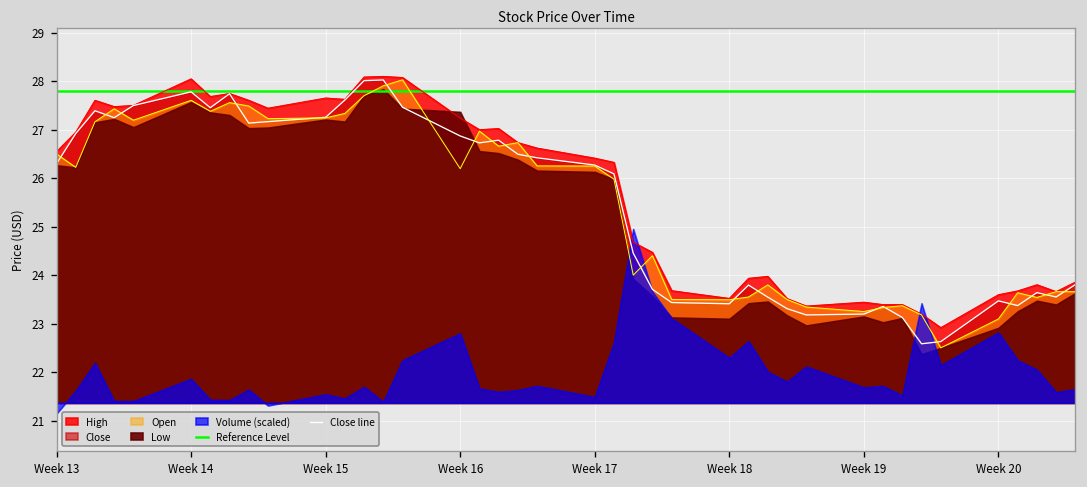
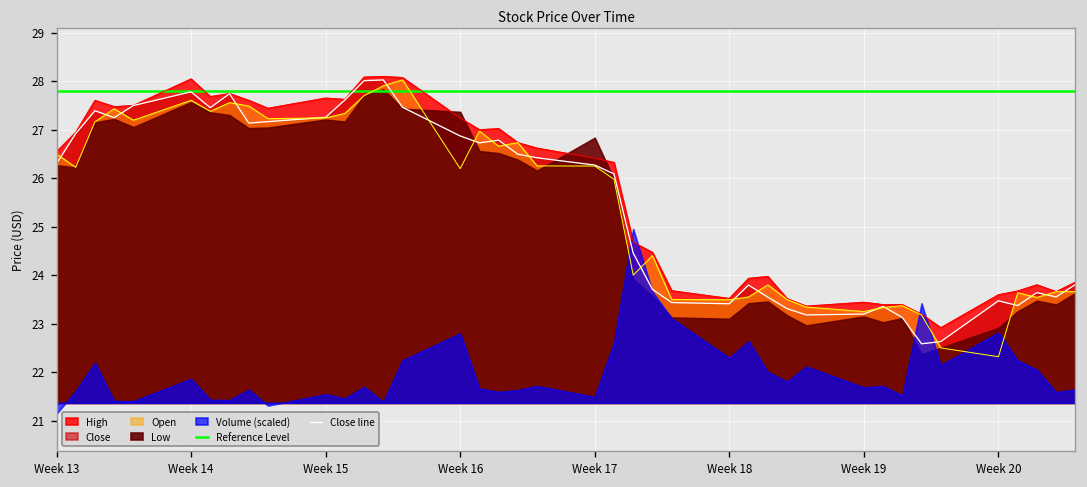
  {
    "Open": {
      "Week 16": 26.2,
-     "Week 20": 23.1
+     "Week 20": 22.3
    },
    "Low": {
      "Week 16": 27.4,
-     "Week 17": 26.1,
+     "Week 17": 26.8,
      "Week 18": 23.1,
      "Week 20": 22.9
    }
  }
